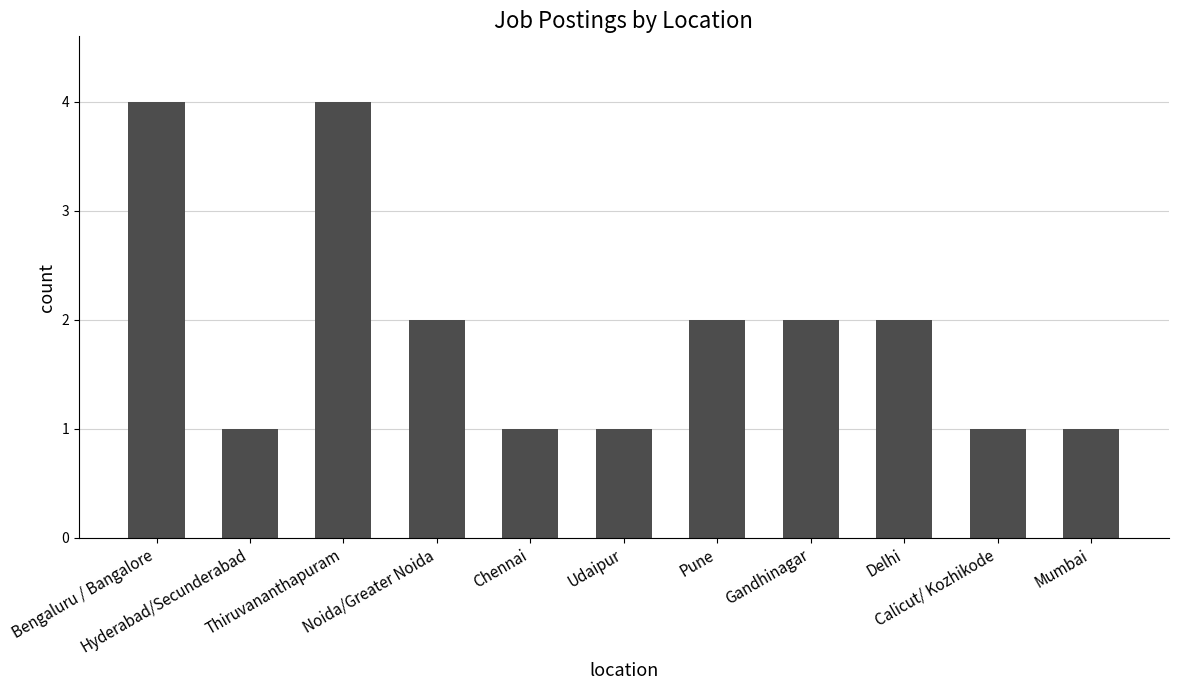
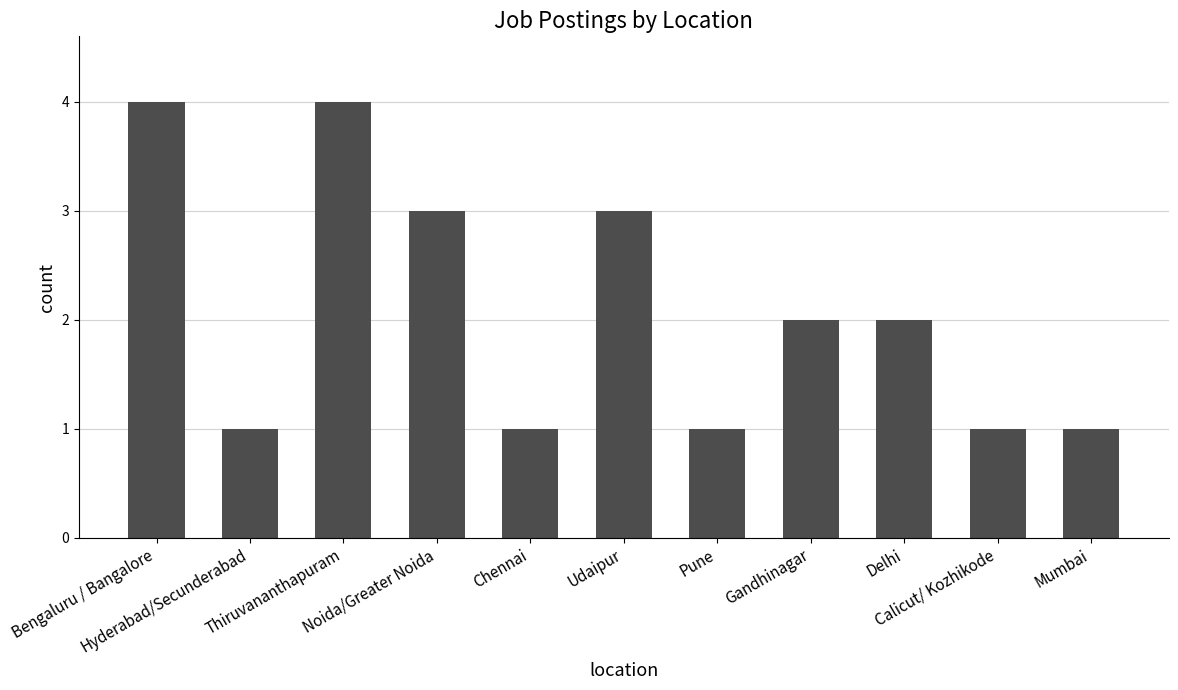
  {
    "Bengaluru / Bangalore": 4,
    "Hyderabad/Secunderabad": 1,
    "Thiruvananthapuram": 4,
-   "Noida/Greater Noida": 2,
+   "Noida/Greater Noida": 3,
    "Chennai": 1,
-   "Udaipur": 1,
-   "Pune": 2,
+   "Udaipur": 3,
+   "Pune": 1,
    "Gandhinagar": 2,
    "Delhi": 2,
    "Calicut/ Kozhikode": 1,
    "Mumbai": 1
  }
